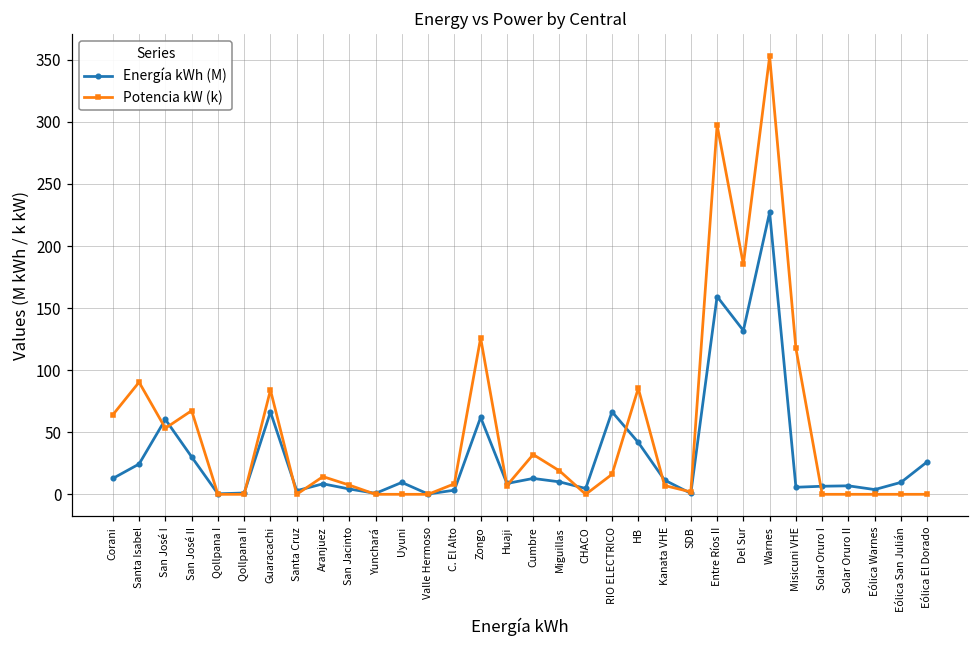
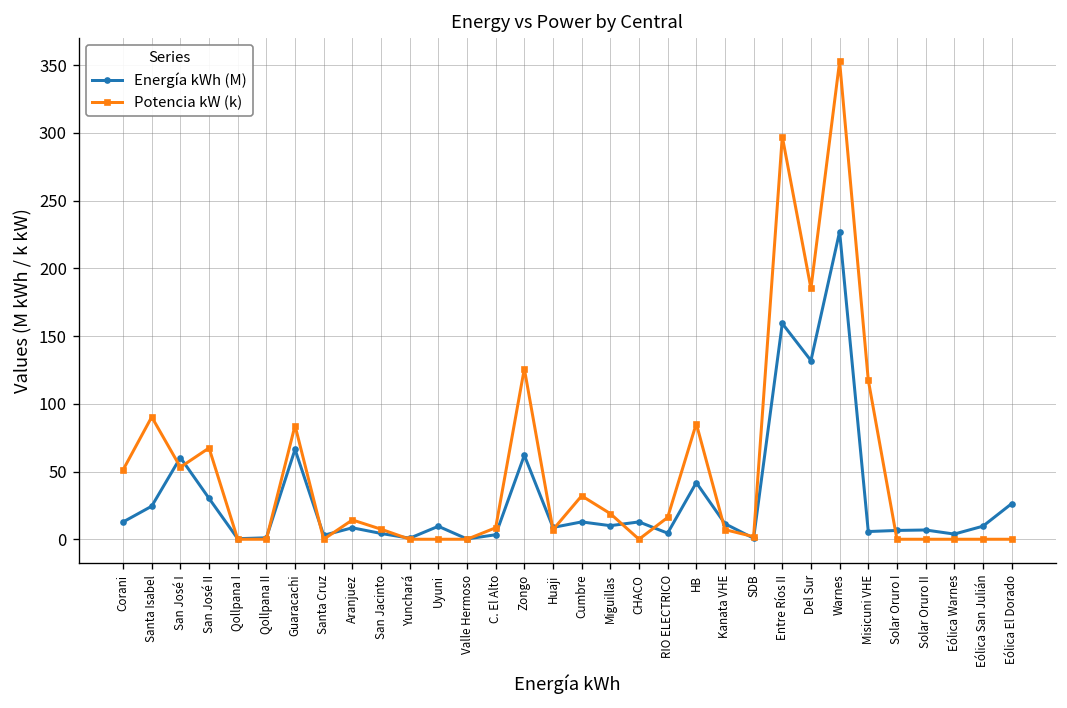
  {
    "Energía kWh (M)": {
      "Corani": 13,
      "Santa Isabel": 24,
      "San José I": 60,
      "San José II": 30,
      "Guaracachi": 66,
      "Santa Cruz": 3,
      "Aranjuez": 8,
      "San Jacinto": 4,
      "Uyuni": 10,
      "C. El Alto": 3,
      "Zongo": 62,
      "Cumbre": 13,
      "Miguillas": 10,
-     "CHACO": 5,
-     "RIO ELECTRICO": 67,
+     "CHACO": 13,
+     "RIO ELECTRICO": 4,
      "HB": 42,
      "Kanata VHE": 11,
      "Entre Ríos II": 159,
      "Del Sur": 132,
      "Warnes": 227,
      "Misicuni VHE": 6,
      "Solar Oruro I": 7,
      "Solar Oruro II": 7,
      "Eólica Warnes": 4,
      "Eólica San Julián": 10,
      "Eólica El Dorado": 26
    },
    "Potencia kW (k)": {
-     "Corani": 64,
+     "Corani": 51,
      "Santa Isabel": 90,
      "San José I": 53,
      "San José II": 67,
      "Guaracachi": 84,
      "Santa Cruz": 0,
      "Aranjuez": 14,
      "San Jacinto": 7,
      "Uyuni": 0,
      "C. El Alto": 8,
      "Zongo": 126,
      "Cumbre": 32,
      "Miguillas": 19,
      "CHACO": 0,
      "RIO ELECTRICO": 16,
      "HB": 85,
      "Kanata VHE": 7,
      "Entre Ríos II": 297,
      "Del Sur": 185,
      "Warnes": 353,
      "Misicuni VHE": 118,
      "Solar Oruro I": 0,
      "Solar Oruro II": 0,
      "Eólica Warnes": 0,
      "Eólica San Julián": 0,
      "Eólica El Dorado": 0
    }
  }
